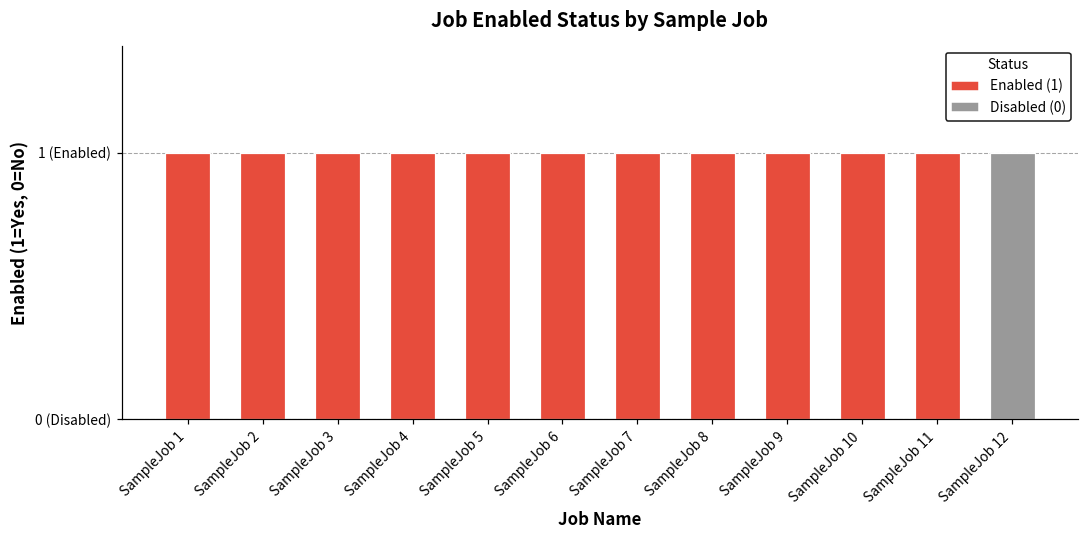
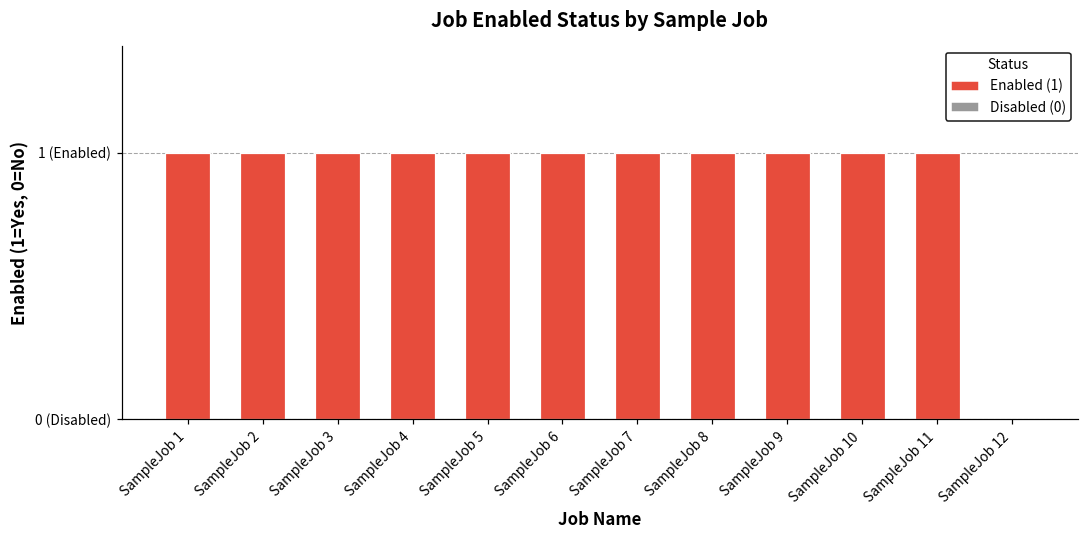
  {
    "SampleJob 1": "1 (Enabled)",
    "SampleJob 2": "1 (Enabled)",
    "SampleJob 3": "1 (Enabled)",
    "SampleJob 4": "1 (Enabled)",
    "SampleJob 5": "1 (Enabled)",
    "SampleJob 6": "1 (Enabled)",
    "SampleJob 7": "1 (Enabled)",
    "SampleJob 8": "1 (Enabled)",
    "SampleJob 9": "1 (Enabled)",
    "SampleJob 10": "1 (Enabled)",
    "SampleJob 11": "1 (Enabled)",
-   "SampleJob 12": "1 (Enabled)"
+   "SampleJob 12": "0 (Enabled)"
  }
